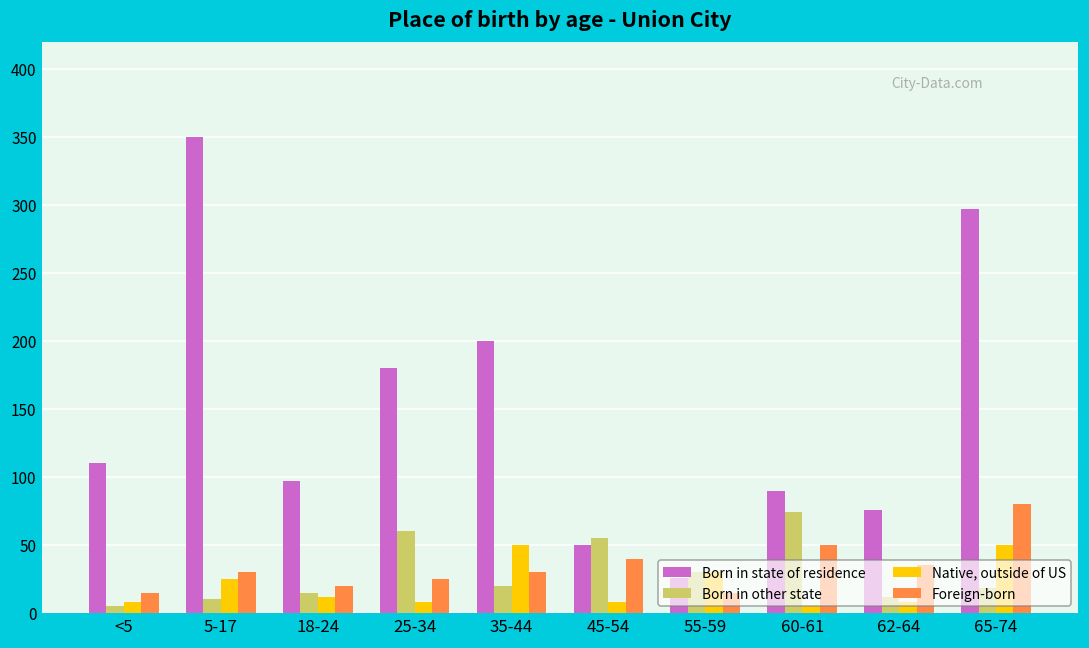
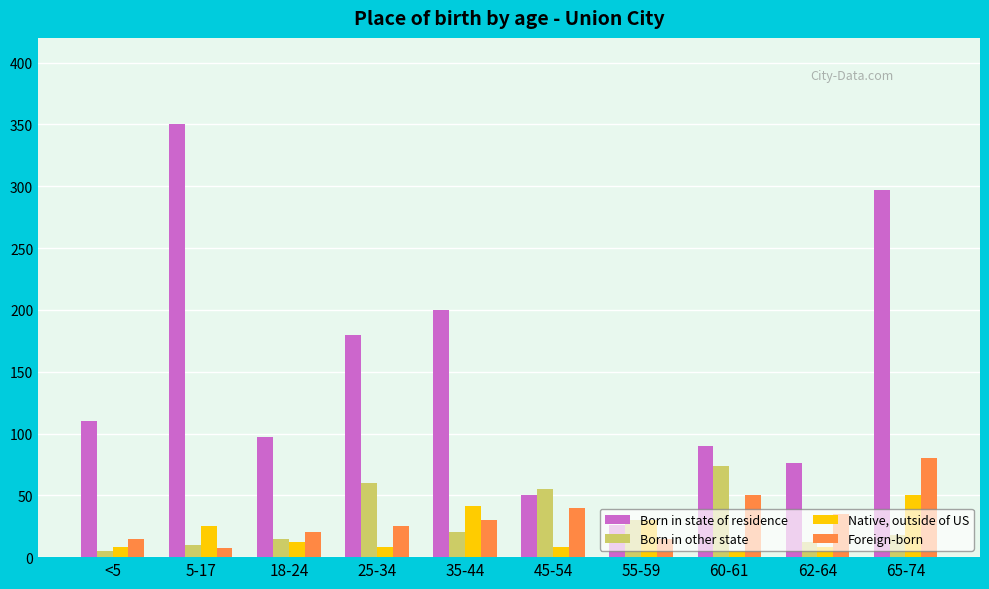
  {
    "Born in state of residence": {
      "<5": 110,
      "5-17": 350,
      "18-24": 97,
      "25-34": 180,
      "35-44": 200,
      "45-54": 50,
      "60-61": 90,
      "62-64": 76,
      "65-74": 297
    },
    "Born in other state": {
      "<5": 5,
      "5-17": 10,
      "18-24": 15,
      "25-34": 60,
      "35-44": 20,
      "45-54": 55,
      "60-61": 74
    },
    "Native, outside of US": {
      "<5": 8,
      "5-17": 25,
      "18-24": 12,
      "25-34": 8,
-     "35-44": 50,
+     "35-44": 41,
      "45-54": 8,
      "60-61": 5,
      "65-74": 50
    },
    "Foreign-born": {
      "<5": 15,
-     "5-17": 30,
+     "5-17": 7,
      "18-24": 20,
      "25-34": 25,
      "35-44": 30,
      "45-54": 40,
      "60-61": 50,
      "65-74": 80
    }
  }
